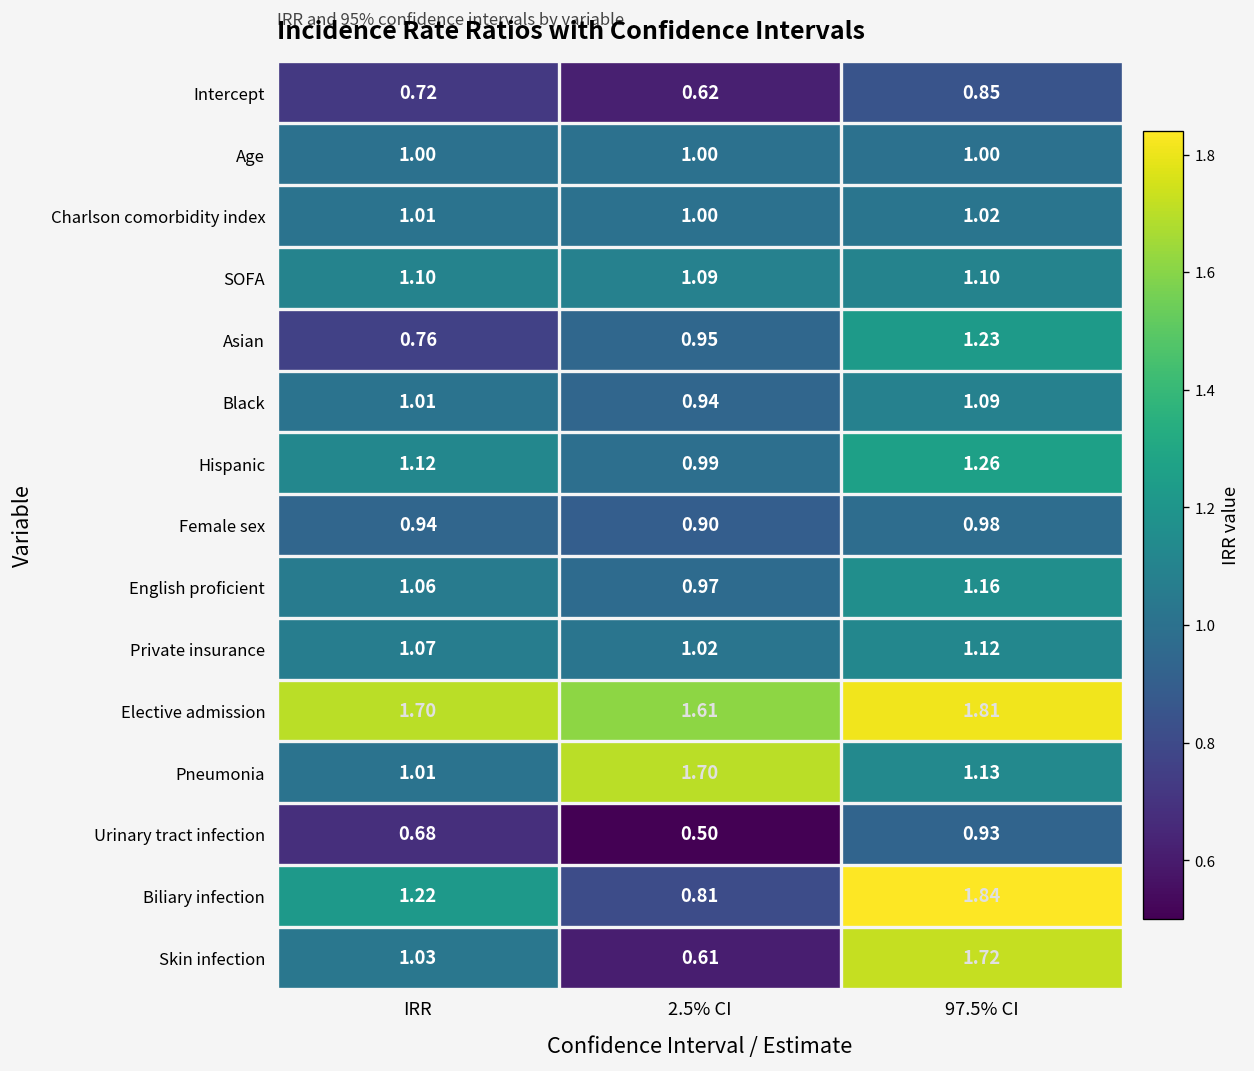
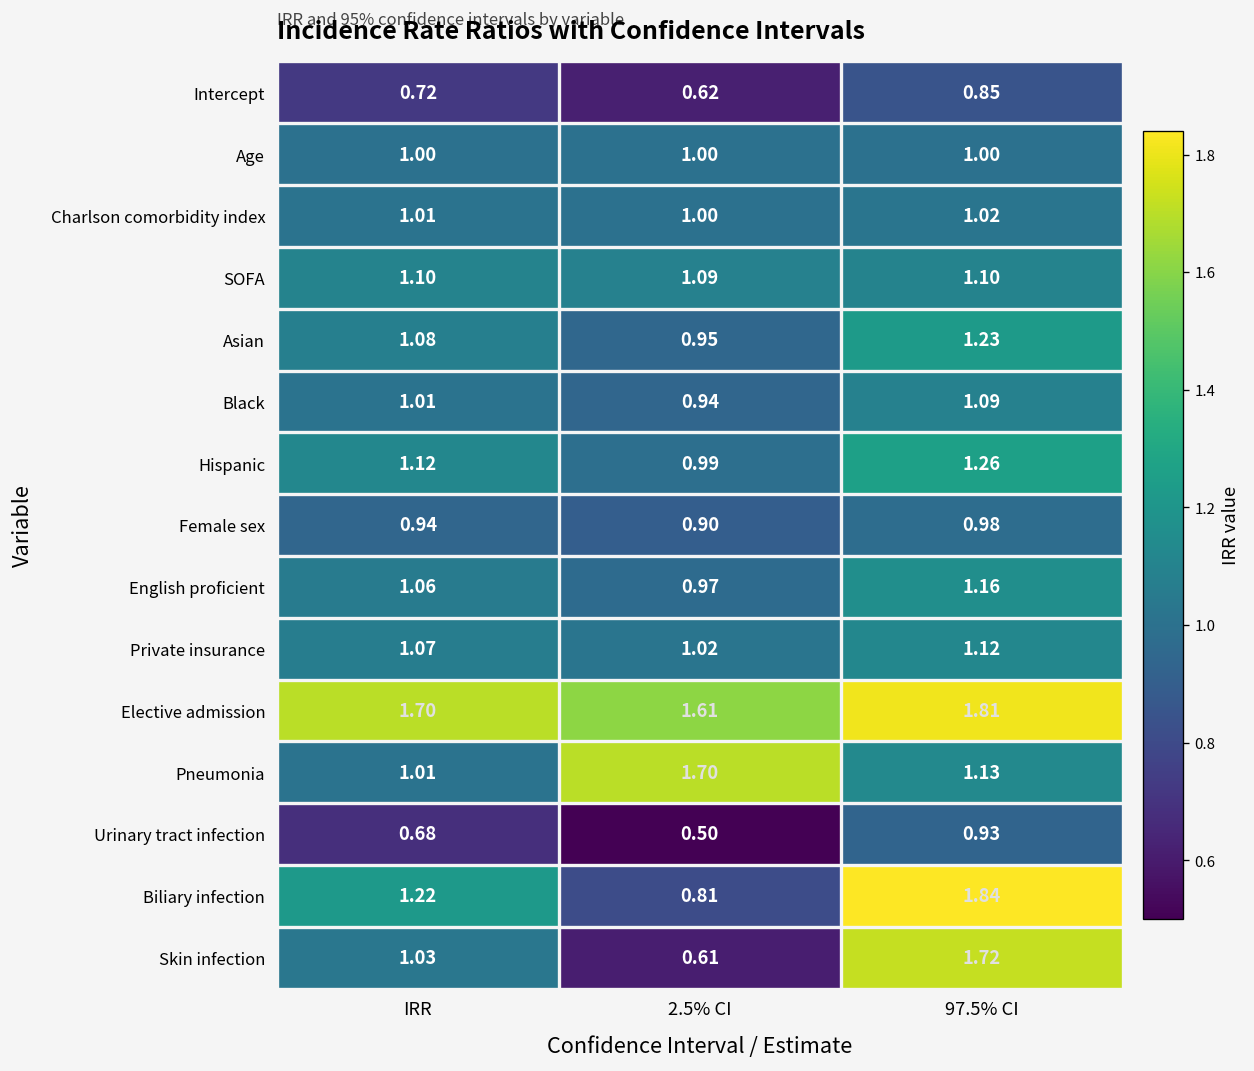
  {
    "Intercept": {
      "IRR": 0.72,
      "2.5% CI": 0.62,
      "97.5% CI": 0.85
    },
    "Age": {
      "IRR": 1.00,
      "2.5% CI": 1.00,
      "97.5% CI": 1.00
    },
    "Charlson comorbidity index": {
      "IRR": 1.01,
      "2.5% CI": 1.00,
      "97.5% CI": 1.02
    },
    "SOFA": {
      "IRR": 1.10,
      "2.5% CI": 1.09,
      "97.5% CI": 1.10
    },
    "Asian": {
-     "IRR": 0.76,
+     "IRR": 1.08,
      "2.5% CI": 0.95,
      "97.5% CI": 1.23
    },
    "Black": {
      "IRR": 1.01,
      "2.5% CI": 0.94,
      "97.5% CI": 1.09
    },
    "Hispanic": {
      "IRR": 1.12,
      "2.5% CI": 0.99,
      "97.5% CI": 1.26
    },
    "Female sex": {
      "IRR": 0.94,
      "2.5% CI": 0.90,
      "97.5% CI": 0.98
    },
    "English proficient": {
      "IRR": 1.06,
      "2.5% CI": 0.97,
      "97.5% CI": 1.16
    },
    "Private insurance": {
      "IRR": 1.07,
      "2.5% CI": 1.02,
      "97.5% CI": 1.12
    },
    "Elective admission": {
      "IRR": 1.70,
      "2.5% CI": 1.61,
      "97.5% CI": 1.81
    },
    "Pneumonia": {
      "IRR": 1.01,
      "2.5% CI": 1.70,
      "97.5% CI": 1.13
    },
    "Urinary tract infection": {
      "IRR": 0.68,
      "2.5% CI": 0.50,
      "97.5% CI": 0.93
    },
    "Biliary infection": {
      "IRR": 1.22,
      "2.5% CI": 0.81,
      "97.5% CI": 1.84
    },
    "Skin infection": {
      "IRR": 1.03,
      "2.5% CI": 0.61,
      "97.5% CI": 1.72
    }
  }
